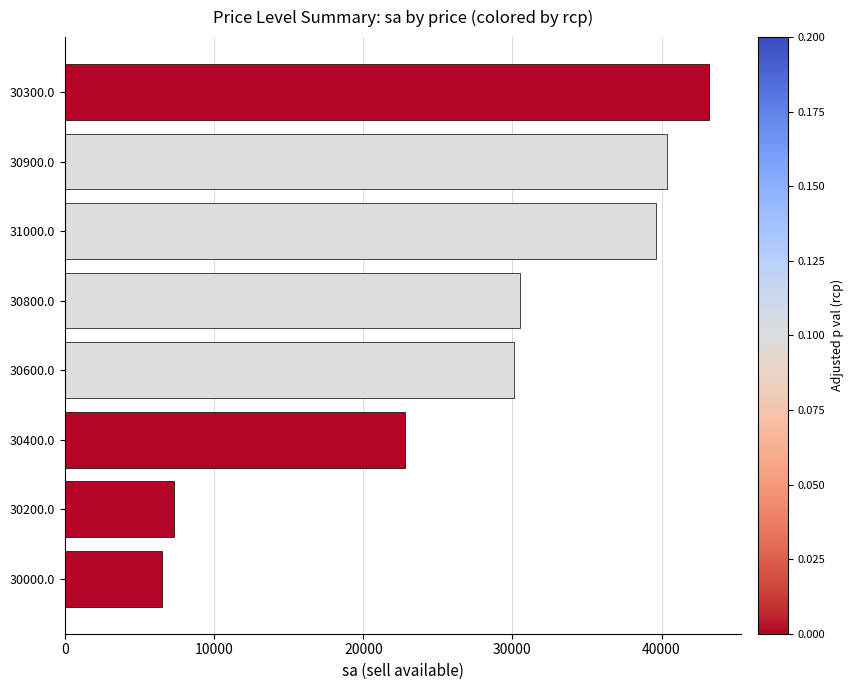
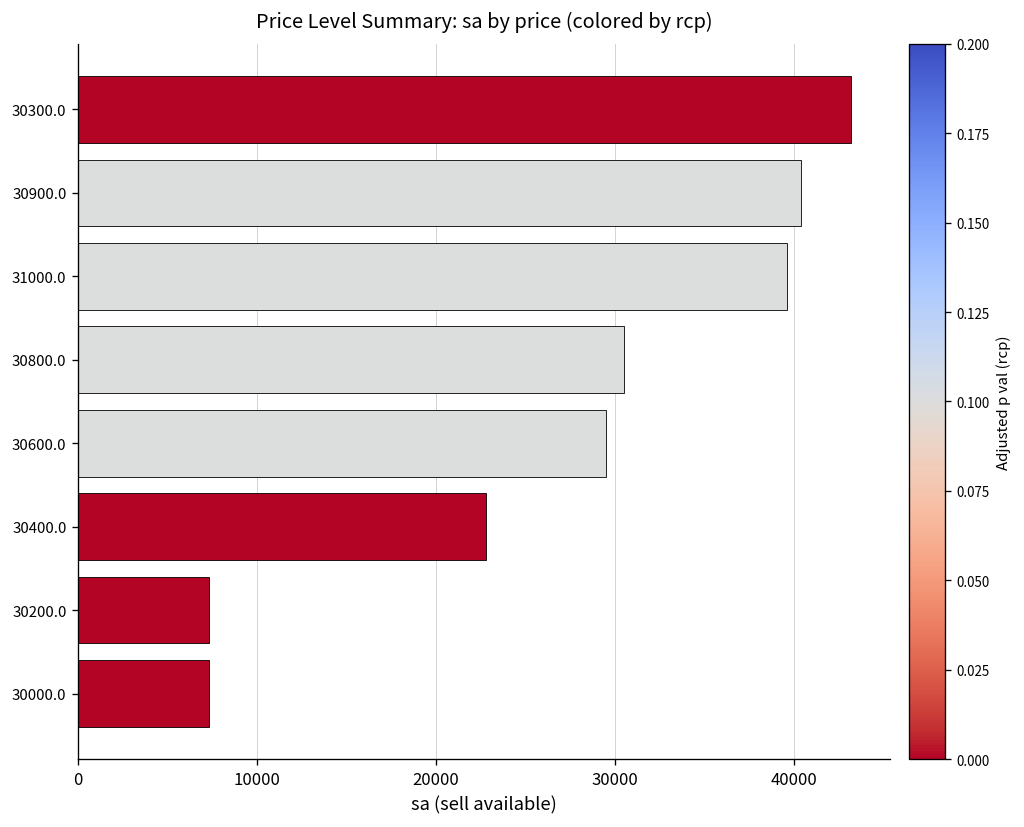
  {
    "30300.0": 43200,
    "30900.0": 40400,
    "31000.0": 39600,
    "30800.0": 30500,
-   "30600.0": 30100,
+   "30600.0": 29500,
    "30400.0": 22800,
    "30200.0": 7300,
-   "30000.0": 6500
+   "30000.0": 7300
  }
